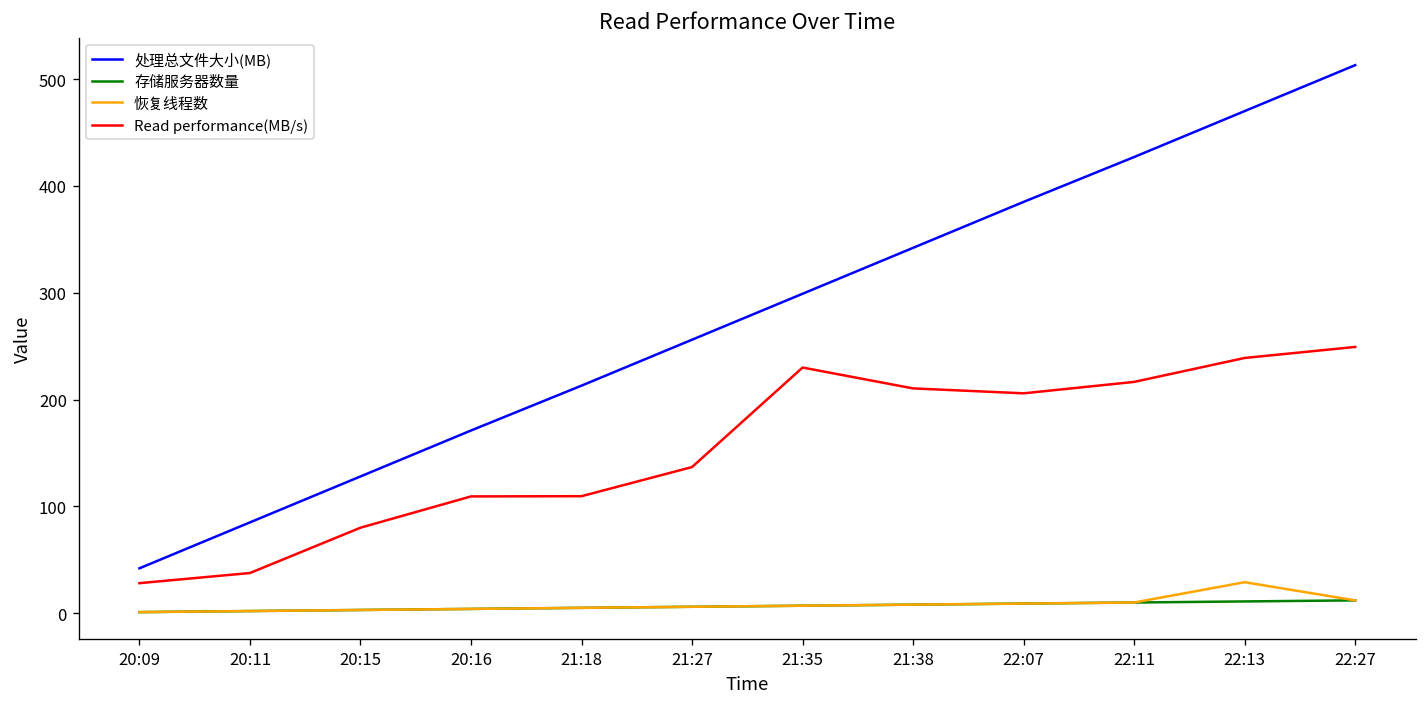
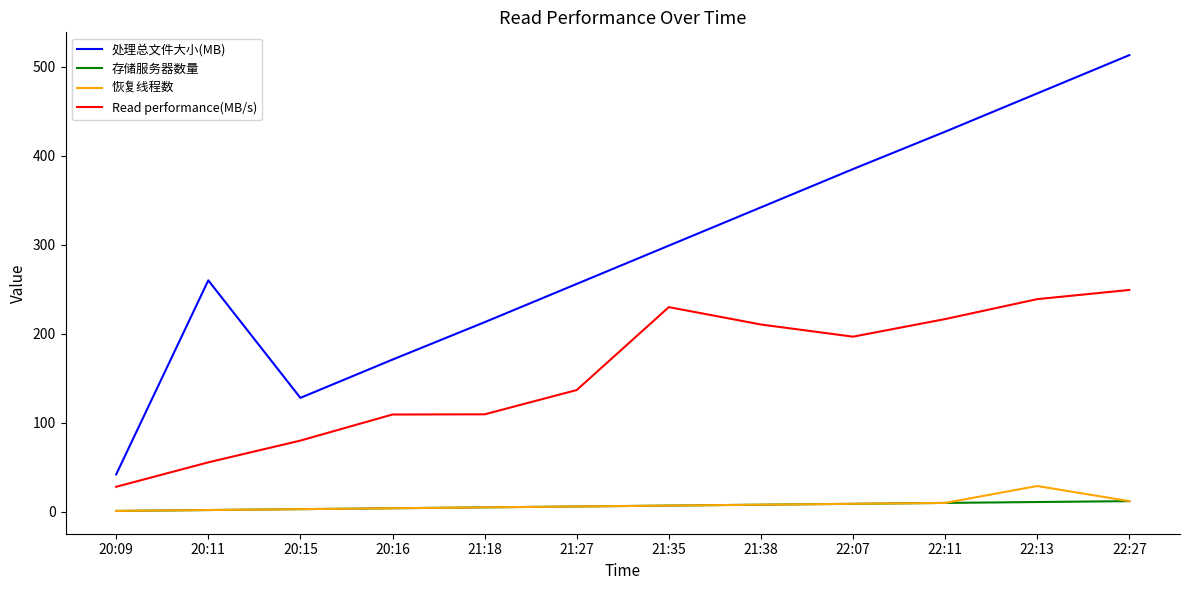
  {
    "处理总文件大小(MB)": {
      "20:09": 40,
-     "20:11": 90,
+     "20:11": 260,
      "20:15": 130,
      "20:16": 170,
      "21:18": 210,
      "21:27": 260,
      "21:35": 300,
      "21:38": 340,
      "22:07": 390,
      "22:11": 430,
      "22:13": 470,
      "22:27": 510
    },
    "存储服务器数量": {
      "22:13": 10
    },
    "恢复线程数": {
      "22:13": 30
    },
    "Read performance(MB/s)": {
      "20:09": 30,
-     "20:11": 40,
+     "20:11": 60,
      "20:15": 80,
      "20:16": 110,
      "21:18": 110,
      "21:27": 140,
      "21:35": 230,
      "21:38": 210,
-     "22:07": 210,
+     "22:07": 200,
      "22:11": 220,
      "22:13": 240,
      "22:27": 250
    }
  }
